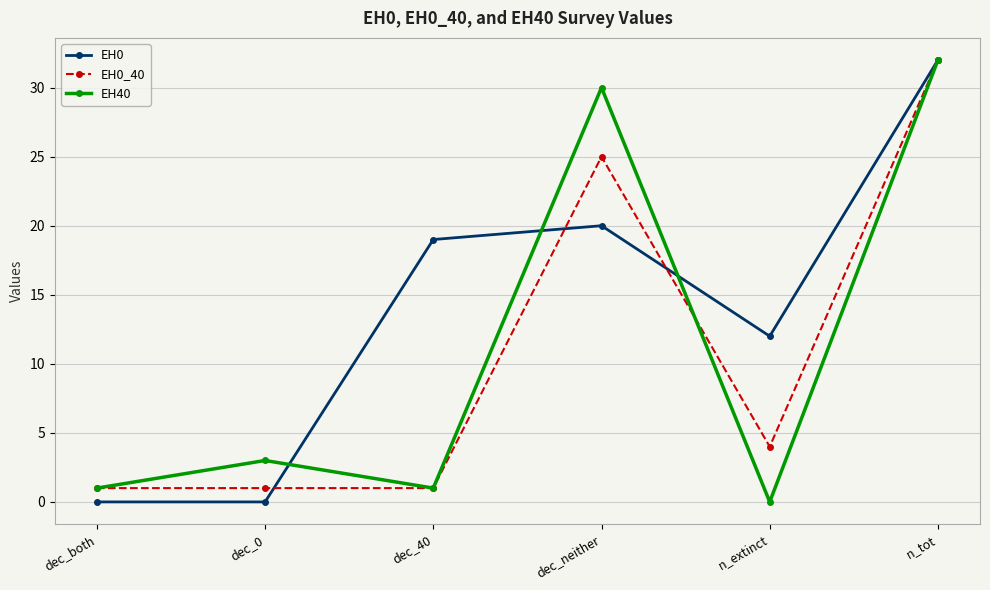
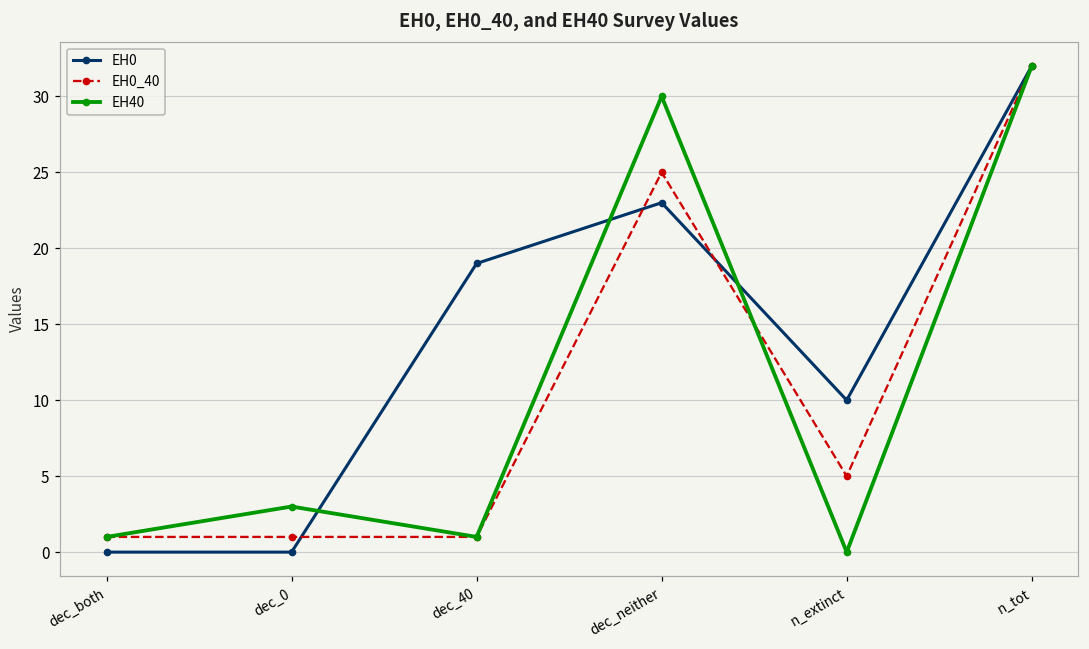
  {
    "EH0": {
      "dec_both": 0,
      "dec_0": 0,
      "dec_40": 19,
-     "dec_neither": 20,
-     "n_extinct": 12
+     "dec_neither": 23,
+     "n_extinct": 10
    },
    "EH0_40": {
      "dec_0": 1,
      "dec_neither": 25,
-     "n_extinct": 4
+     "n_extinct": 5
    },
    "EH40": {
      "dec_0": 3,
      "dec_neither": 30,
      "n_extinct": 0
    }
  }
